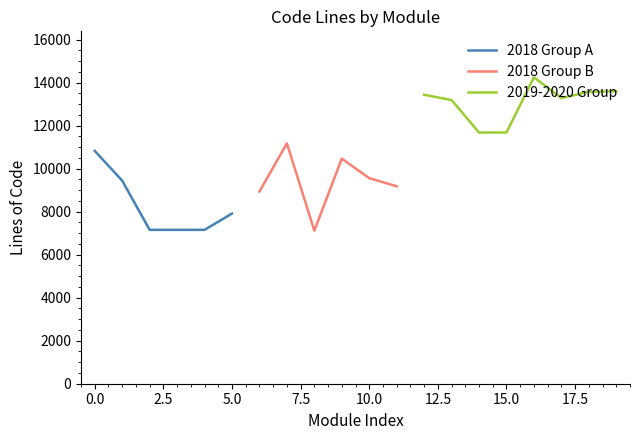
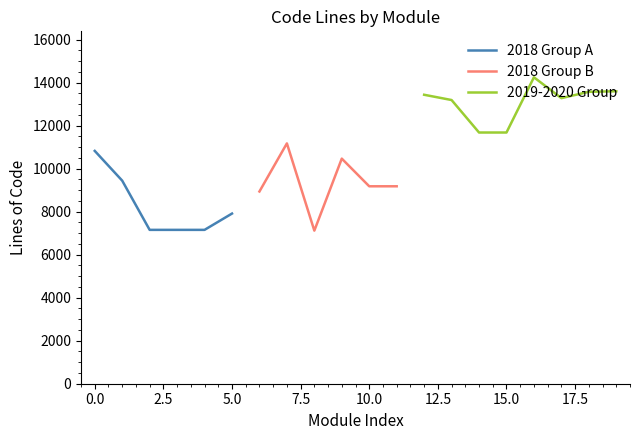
  {
    "2018 Group A": {
      "0.0": 10800,
      "5.0": 7900
    },
    "2018 Group B": {
-     "10.0": 9600
+     "10.0": 9200
    },
    "2019-2020 Group": {
      "15.0": 11700
    }
  }
